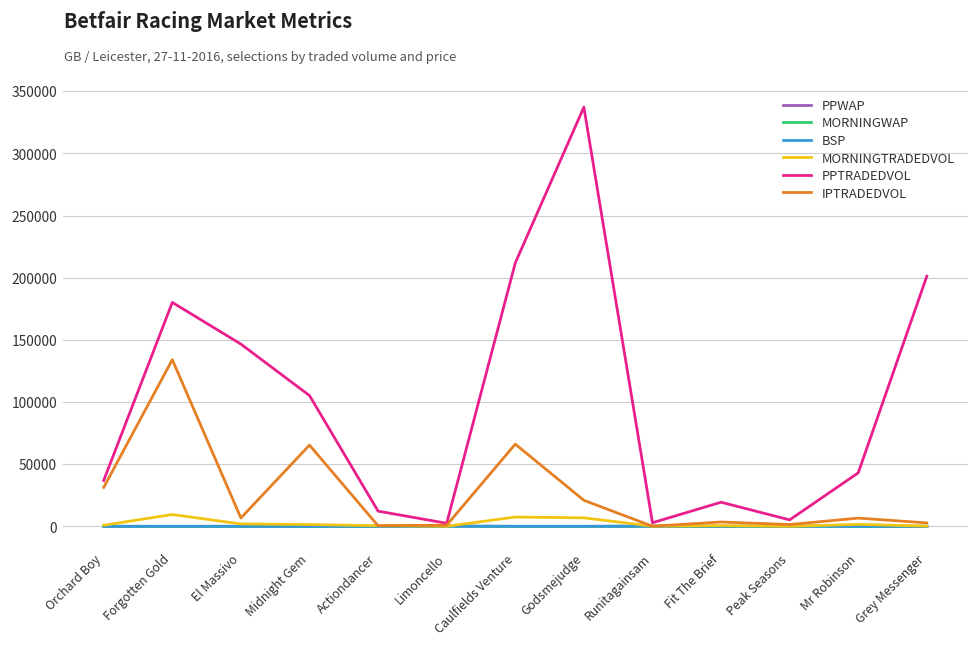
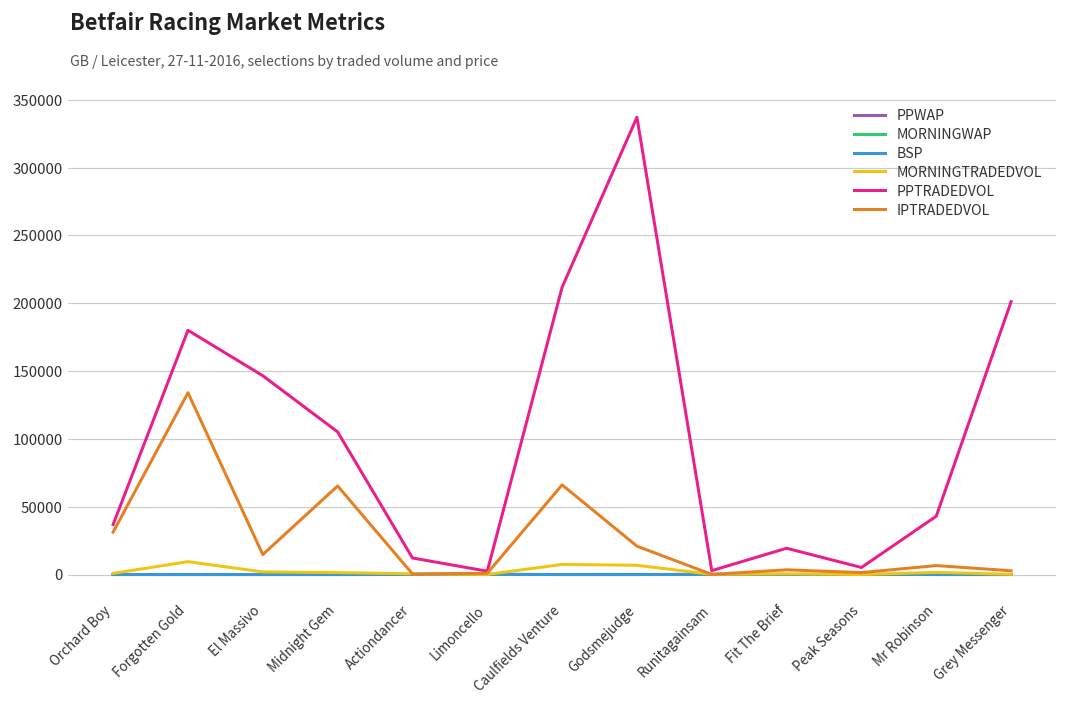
  {
    "BSP": {
      "Forgotten Gold": 0,
      "Caulfields Venture": 0,
      "Godsmejudge": 0
    },
    "MORNINGTRADEDVOL": {
      "Forgotten Gold": 9000,
      "Caulfields Venture": 7000,
      "Godsmejudge": 7000
    },
    "PPTRADEDVOL": {
      "Orchard Boy": 37000,
      "Forgotten Gold": 180000,
      "El Massivo": 147000,
      "Midnight Gem": 105000,
      "Actiondancer": 12000,
      "Caulfields Venture": 212000,
      "Godsmejudge": 337000,
      "Runitagainsam": 3000,
      "Fit The Brief": 19000,
      "Peak Seasons": 5000,
      "Mr Robinson": 43000,
      "Grey Messenger": 201000
    },
    "IPTRADEDVOL": {
      "Orchard Boy": 31000,
      "Forgotten Gold": 134000,
-     "El Massivo": 7000,
+     "El Massivo": 15000,
      "Midnight Gem": 65000,
      "Caulfields Venture": 66000,
      "Godsmejudge": 21000,
      "Fit The Brief": 3000,
      "Mr Robinson": 7000,
      "Grey Messenger": 3000
    }
  }
